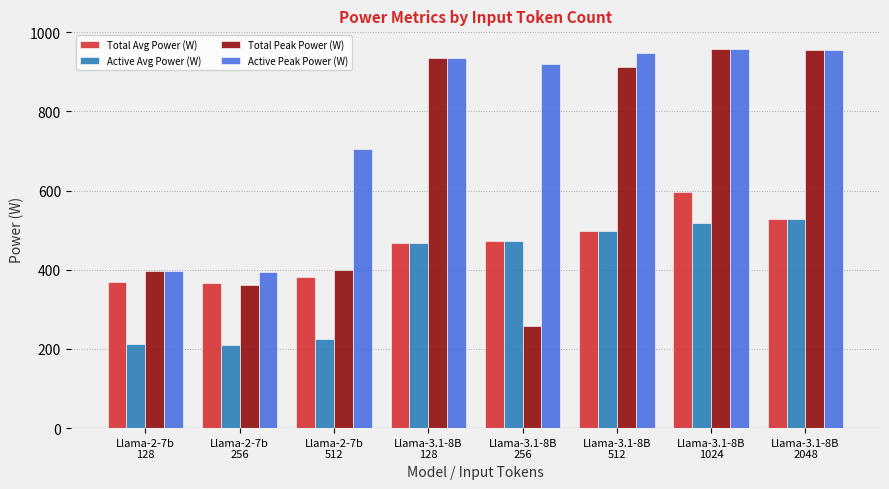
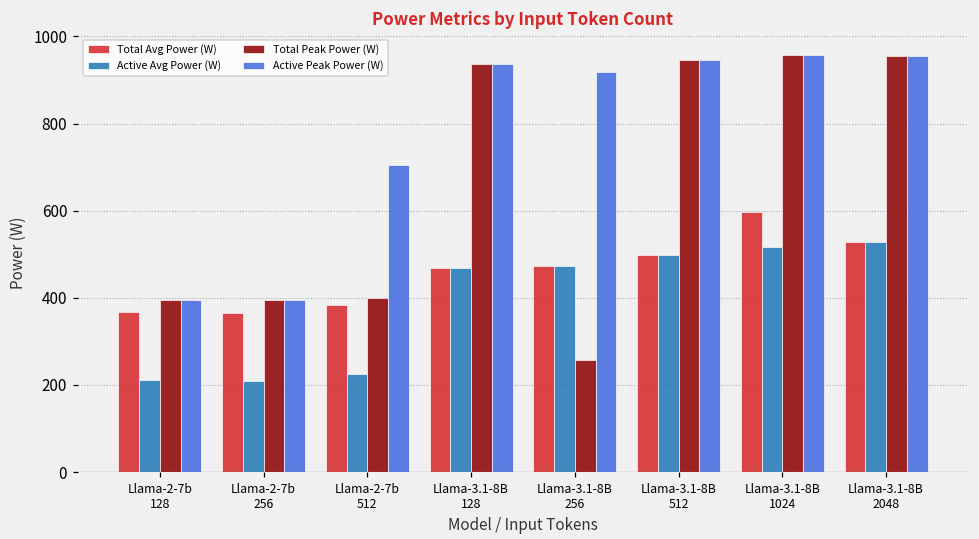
  {
    "Total Avg Power (W)": {
      "Llama-2-7b 128": 370,
      "Llama-2-7b 256": 370,
      "Llama-2-7b 512": 380,
      "Llama-3.1-8B 128": 470,
      "Llama-3.1-8B 256": 470,
      "Llama-3.1-8B 512": 500,
      "Llama-3.1-8B 1024": 600,
      "Llama-3.1-8B 2048": 530
    },
    "Total Peak Power (W)": {
      "Llama-2-7b 128": 400,
-     "Llama-2-7b 256": 360,
+     "Llama-2-7b 256": 390,
      "Llama-2-7b 512": 400,
      "Llama-3.1-8B 128": 940,
      "Llama-3.1-8B 256": 260,
-     "Llama-3.1-8B 512": 910,
+     "Llama-3.1-8B 512": 950,
      "Llama-3.1-8B 1024": 960,
      "Llama-3.1-8B 2048": 960
    }
  }
